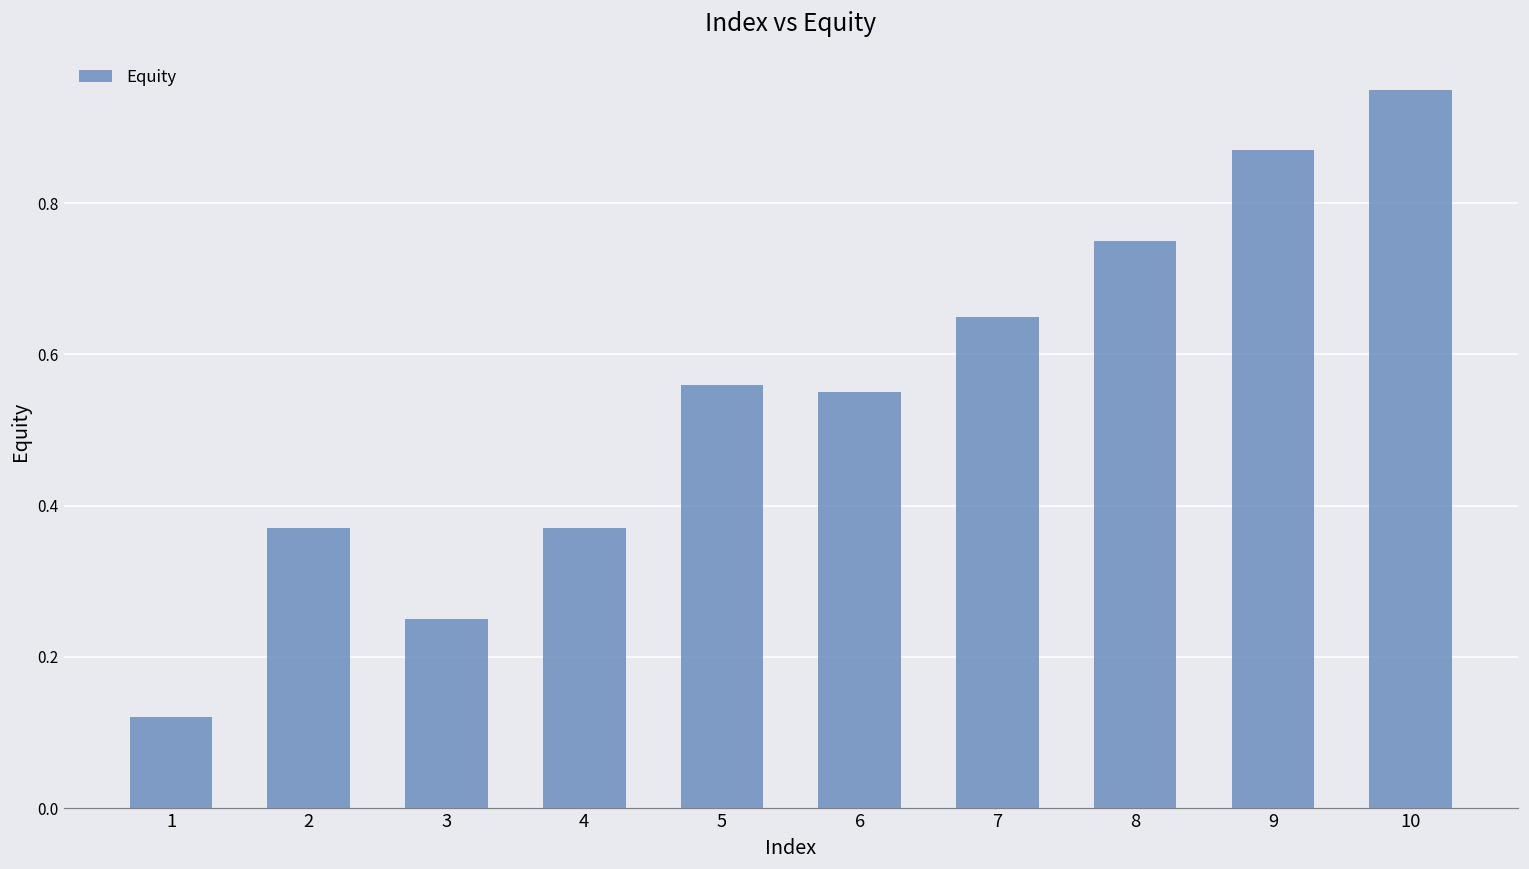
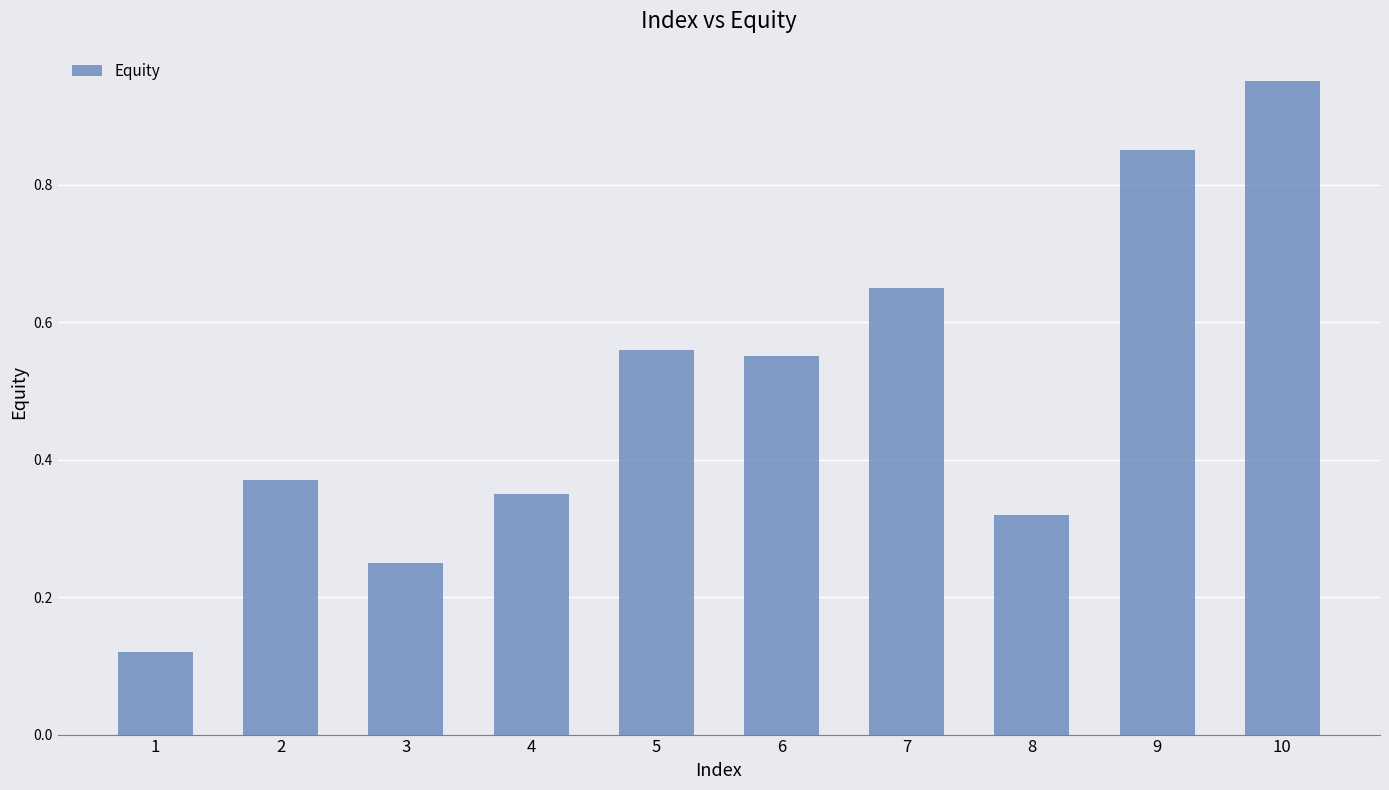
  {
    "1": 0.12,
    "2": 0.37,
    "3": 0.25,
-   "4": 0.37,
+   "4": 0.35,
    "5": 0.56,
    "6": 0.55,
    "7": 0.65,
-   "8": 0.75,
-   "9": 0.87,
+   "8": 0.32,
+   "9": 0.85,
    "10": 0.95
  }
